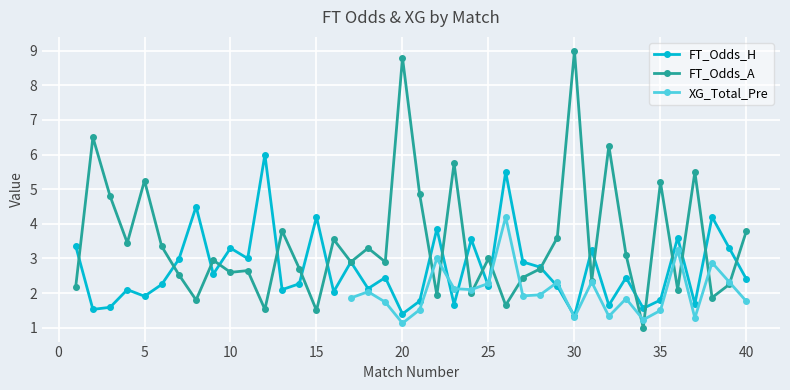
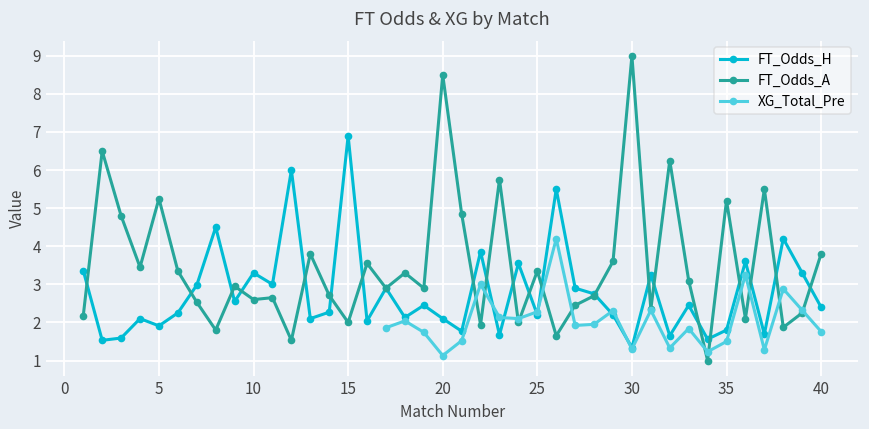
  {
    "FT_Odds_H": {
      "5": 1.9,
      "10": 3.3,
-     "15": 4.2,
-     "20": 1.4,
+     "15": 6.9,
+     "20": 2.1,
      "25": 2.2,
      "35": 1.8,
      "40": 2.4
    },
    "FT_Odds_A": {
      "5": 5.3,
      "10": 2.6,
-     "15": 1.5,
-     "20": 8.8,
-     "25": 3.0,
+     "15": 2.0,
+     "20": 8.5,
+     "25": 3.4,
      "30": 9.0,
      "35": 5.2,
      "40": 3.8
    },
    "XG_Total_Pre": {
      "20": 1.1,
      "25": 2.3,
      "35": 1.5,
      "40": 1.8
    }
  }
